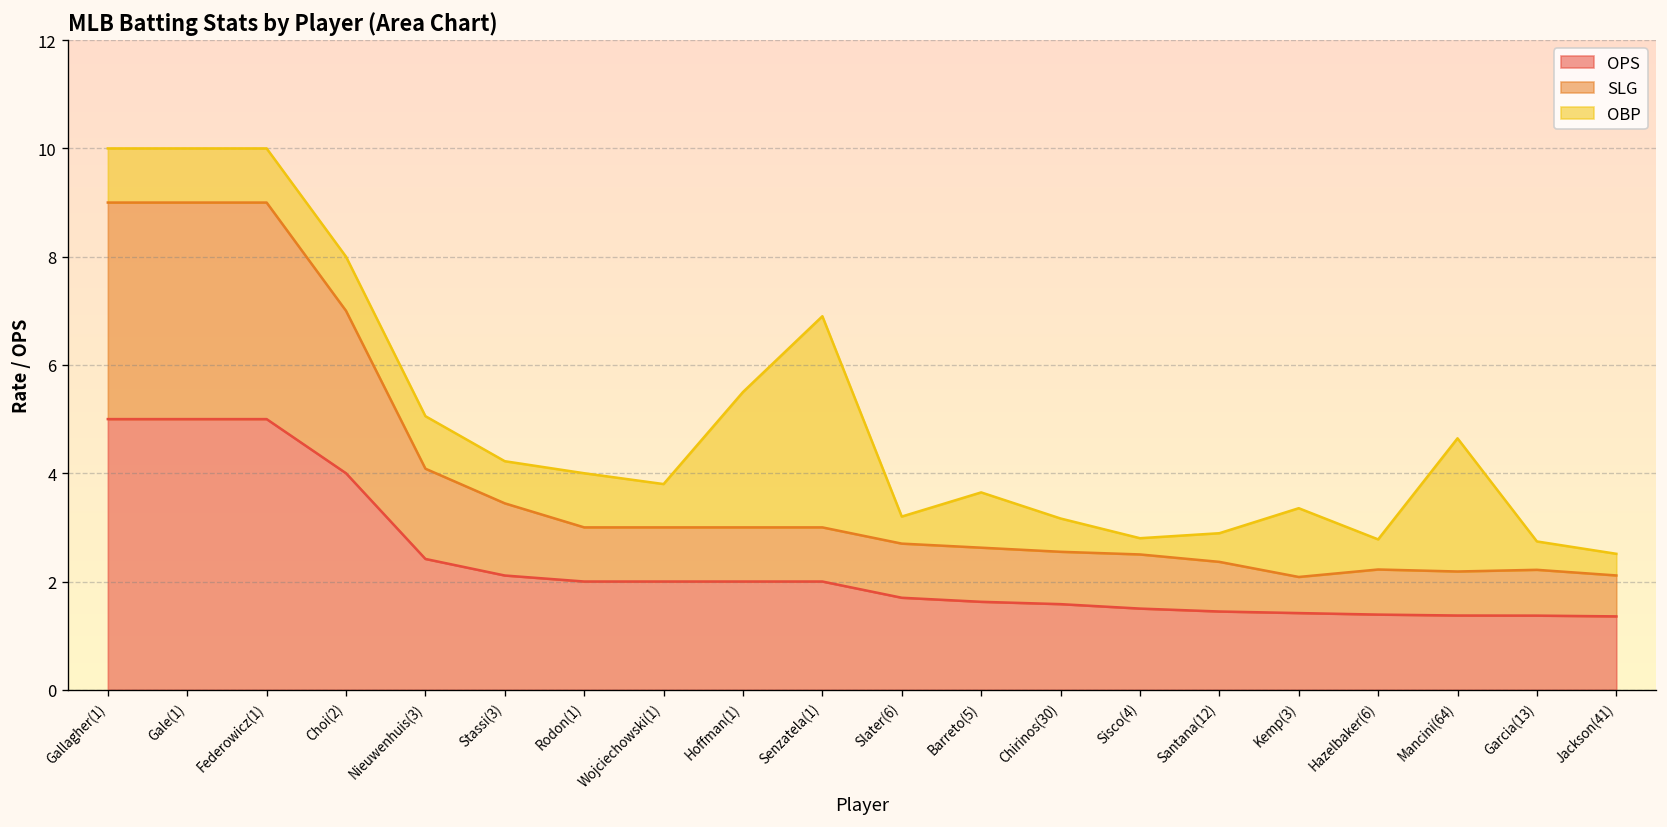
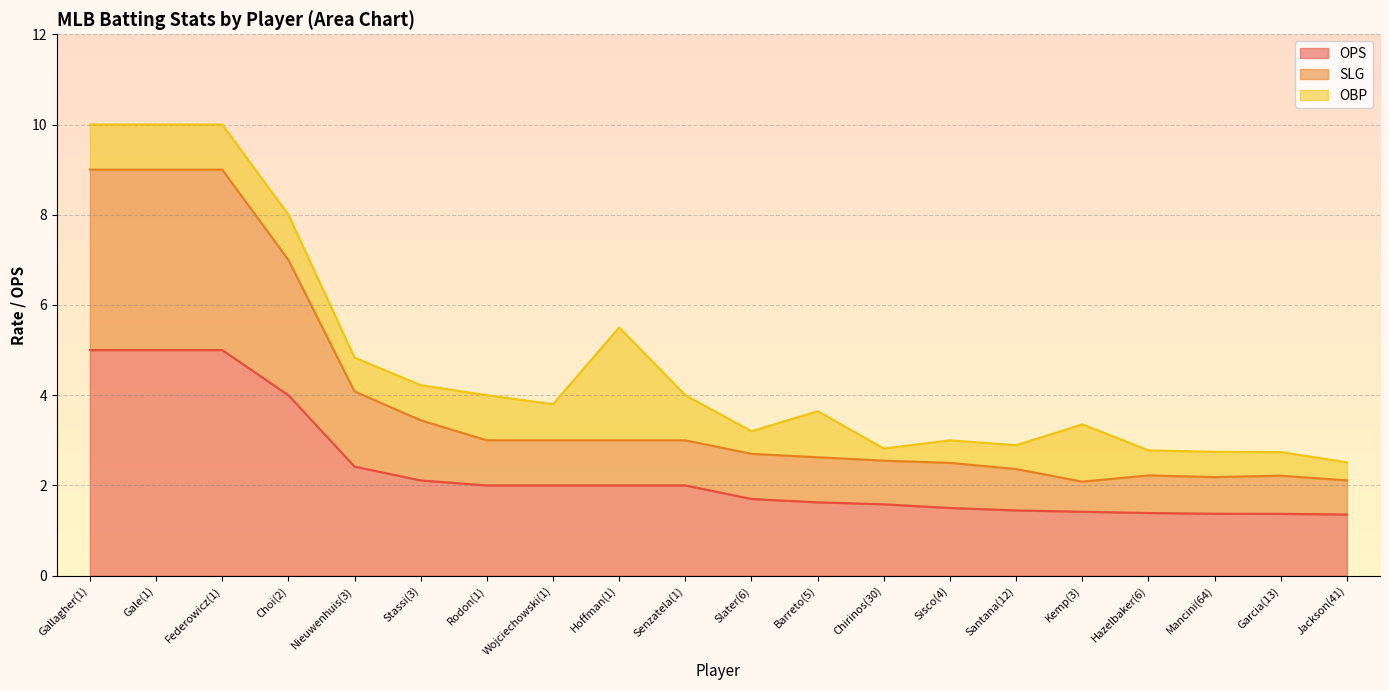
  {
    "OBP": {
      "Gallagher(1)": 1.0,
      "Gale(1)": 1.0,
      "Federowicz(1)": 1.0,
      "Choi(2)": 1.0,
-     "Nieuwenhuis(3)": 1.0,
+     "Nieuwenhuis(3)": 0.8,
      "Stassi(3)": 0.8,
      "Rodon(1)": 1.0,
      "Wojciechowski(1)": 0.8,
      "Hoffman(1)": 2.5,
-     "Senzatela(1)": 3.9,
+     "Senzatela(1)": 1.0,
      "Slater(6)": 0.5,
      "Barreto(5)": 1.0,
-     "Chirinos(30)": 0.6,
-     "Sisco(4)": 0.3,
+     "Chirinos(30)": 0.3,
+     "Sisco(4)": 0.5,
      "Santana(12)": 0.5,
      "Kemp(3)": 1.3,
      "Hazelbaker(6)": 0.6,
-     "Mancini(64)": 2.5,
+     "Mancini(64)": 0.6,
      "Garcia(13)": 0.5,
      "Jackson(41)": 0.4
    }
  }
